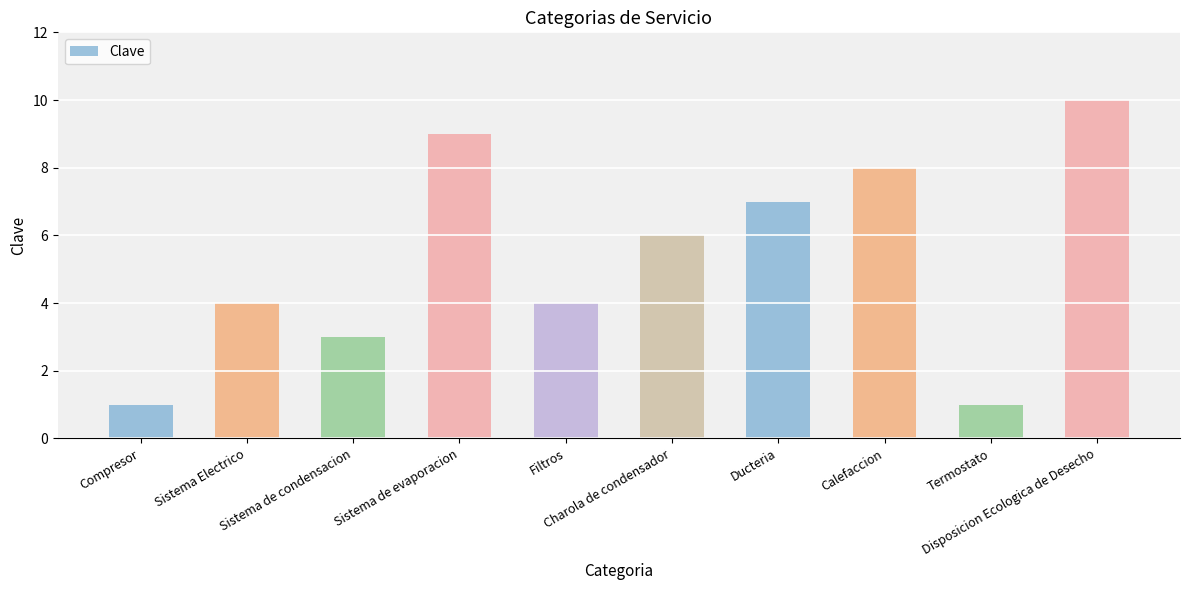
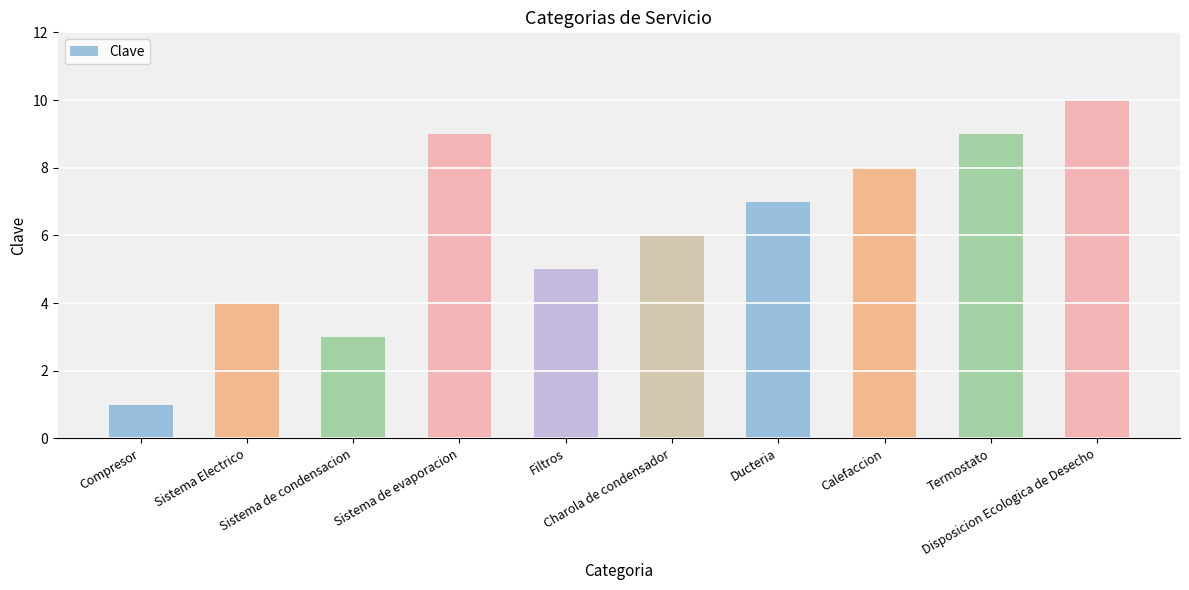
  {
    "Compresor": 1,
    "Sistema Electrico": 4,
    "Sistema de condensacion": 3,
    "Sistema de evaporacion": 9,
-   "Filtros": 4,
+   "Filtros": 5,
    "Charola de condensador": 6,
    "Ducteria": 7,
    "Calefaccion": 8,
-   "Termostato": 1,
+   "Termostato": 9,
    "Disposicion Ecologica de Desecho": 10
  }
